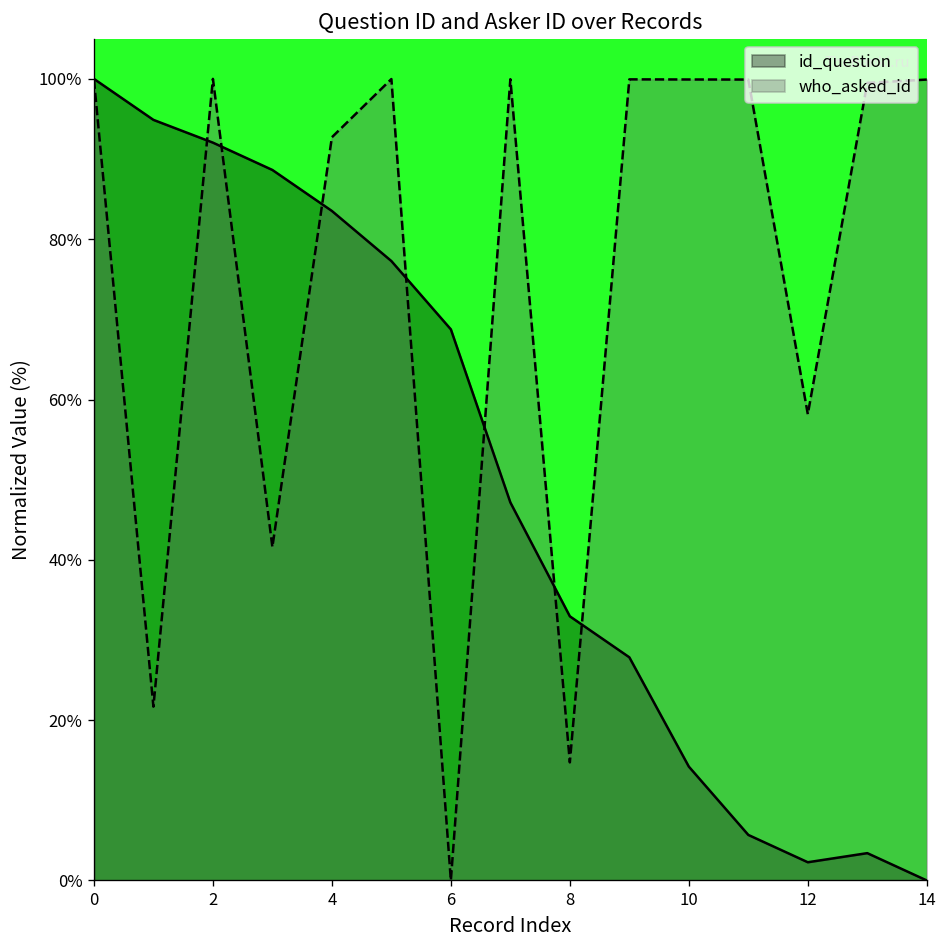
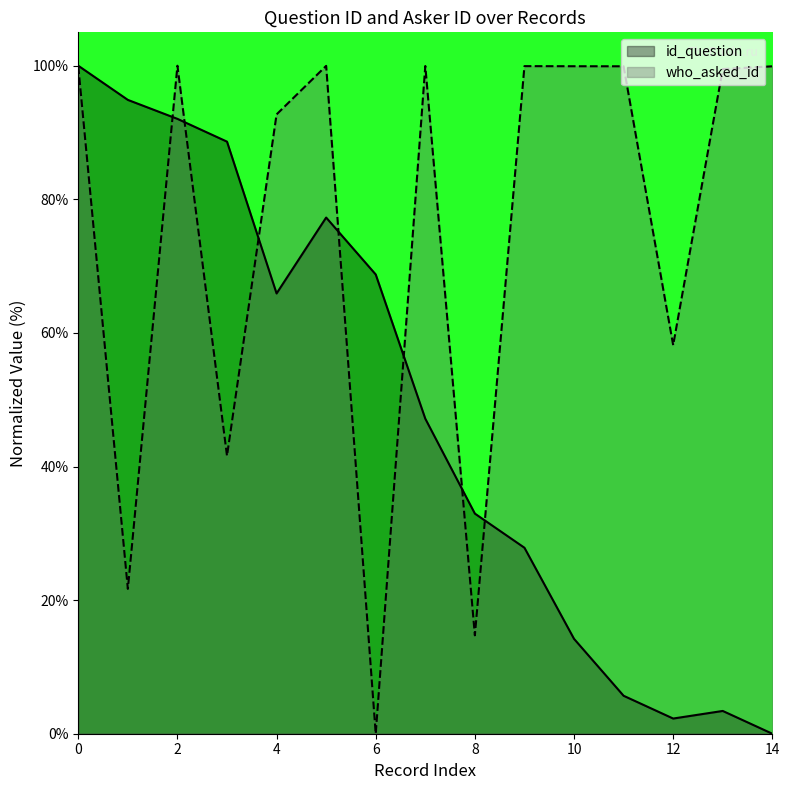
  {
    "id_question": {
      "2": "92%",
-     "4": "84%",
+     "4": "66%",
      "6": "69%",
      "8": "33%",
      "10": "14%",
      "12": "2%",
      "14": "0%"
    },
    "who_asked_id": {
      "2": "100%",
      "4": "93%",
      "6": "0%",
      "8": "15%",
      "10": "100%",
      "12": "58%",
      "14": "100%"
    }
  }
